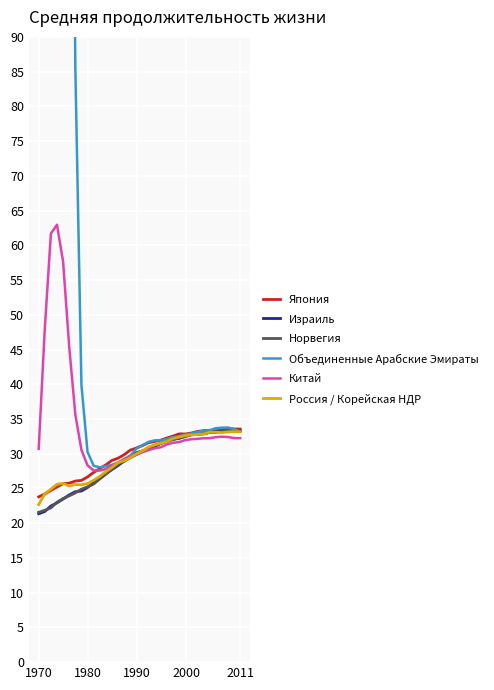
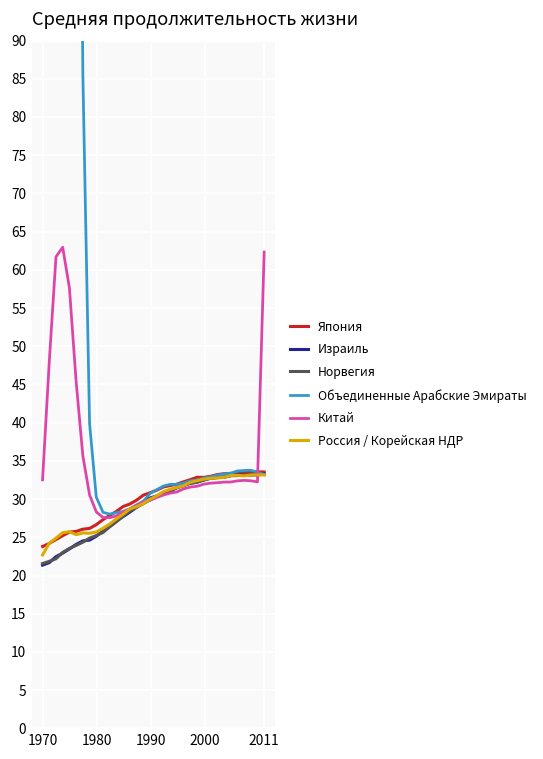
  {
    "Япония": {
      "1970": 24
    },
    "Китай": {
-     "1970": 31,
-     "2011": 32
+     "1970": 33,
+     "2011": 62
    },
    "Россия / Корейская НДР": {
      "1970": 23
    }
  }
